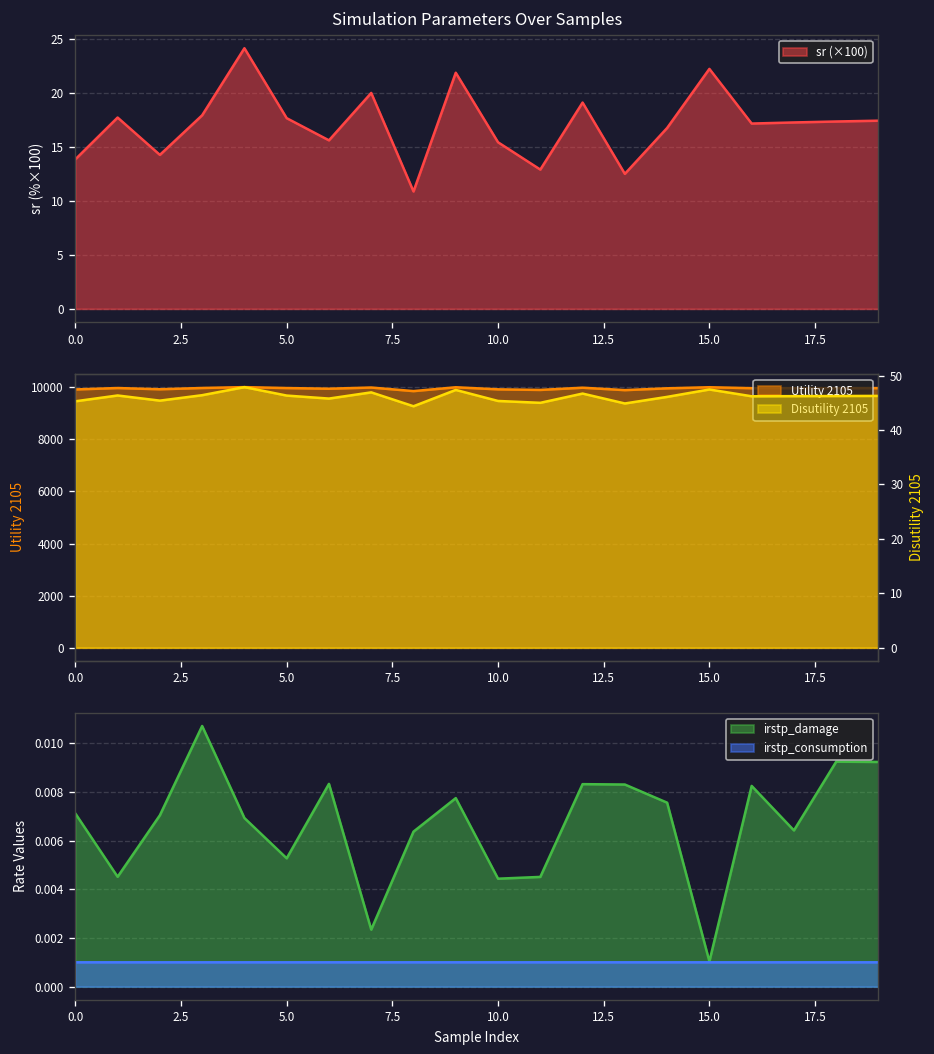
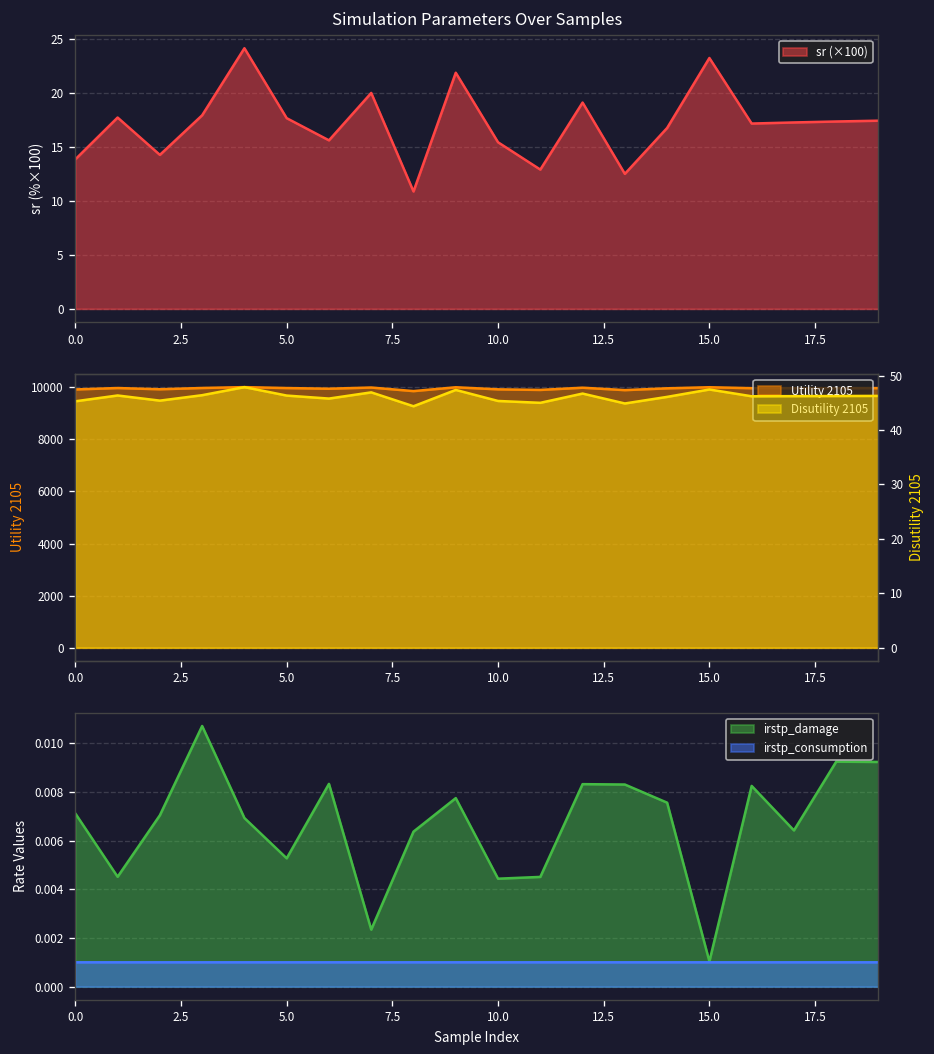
  {
    "Simulation Parameters Over Samples": {
      "0.0": 14,
      "5.0": 18,
      "10.0": 15,
-     "15.0": 22
+     "15.0": 23
    }
  }
